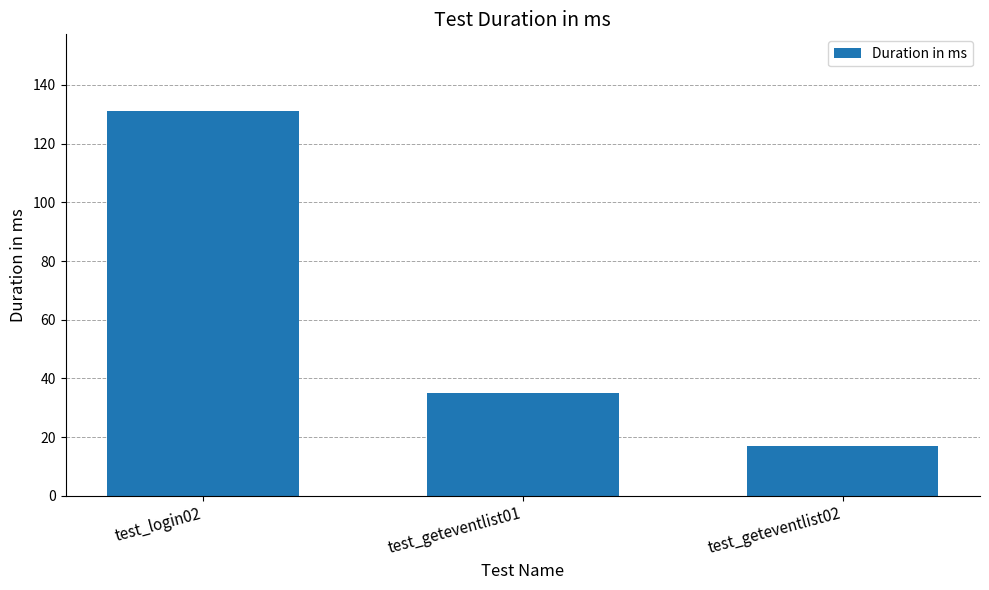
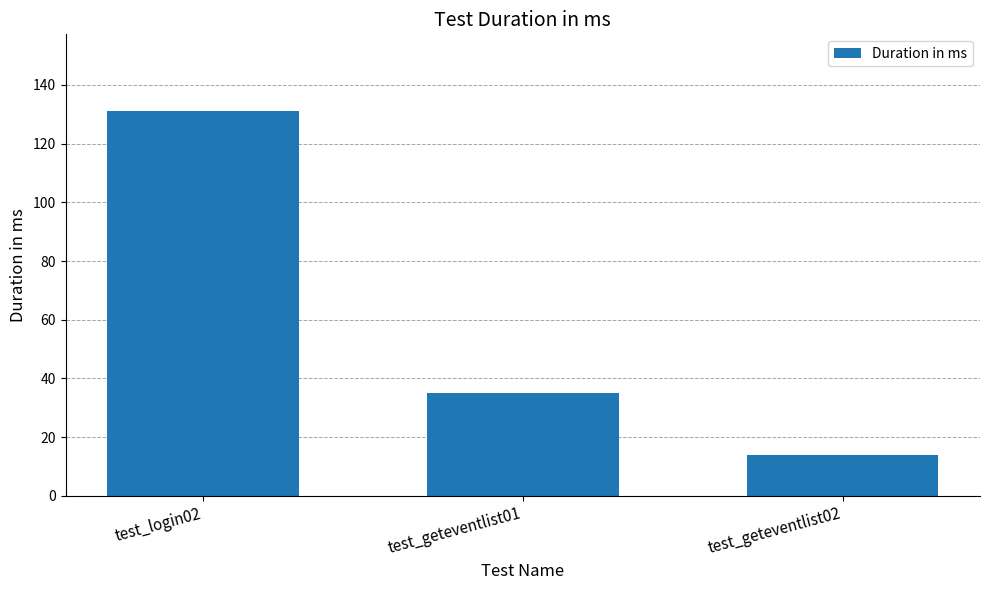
  {
    "test_login02": 131,
    "test_geteventlist01": 35,
-   "test_geteventlist02": 17
+   "test_geteventlist02": 14
  }
